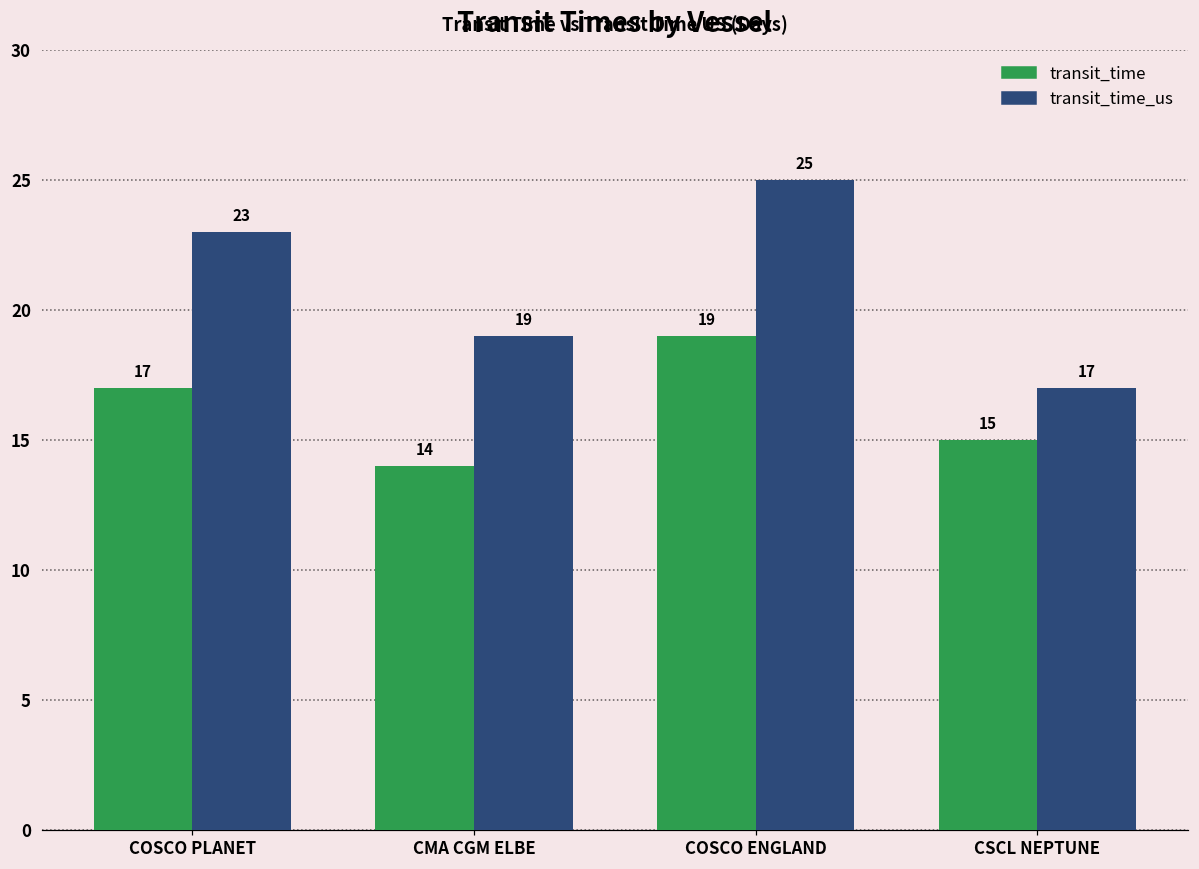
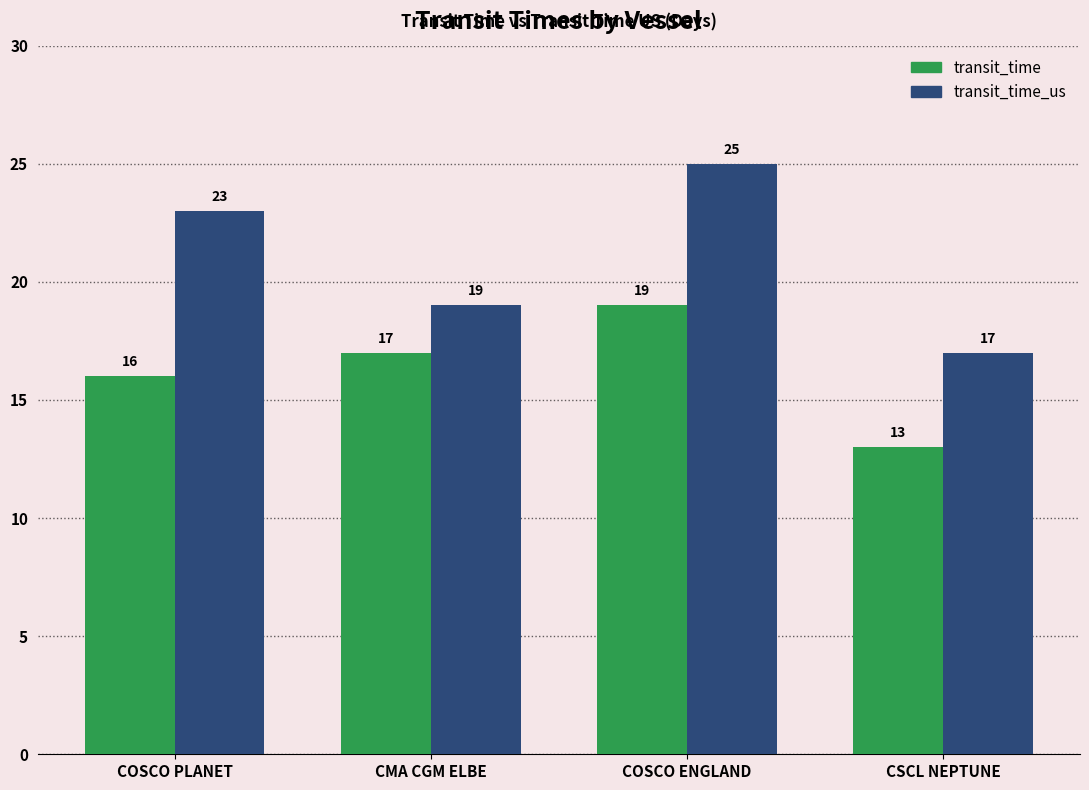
  {
    "transit_time": {
-     "COSCO PLANET": 17,
-     "CMA CGM ELBE": 14,
+     "COSCO PLANET": 16,
+     "CMA CGM ELBE": 17,
      "COSCO ENGLAND": 19,
-     "CSCL NEPTUNE": 15
+     "CSCL NEPTUNE": 13
    },
    "transit_time_us": {
      "COSCO PLANET": 23,
      "CMA CGM ELBE": 19,
      "COSCO ENGLAND": 25,
      "CSCL NEPTUNE": 17
    }
  }
